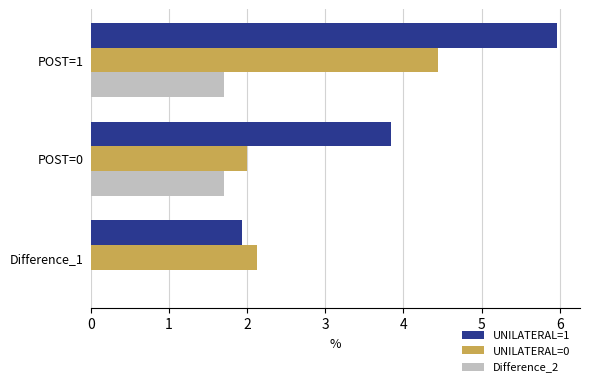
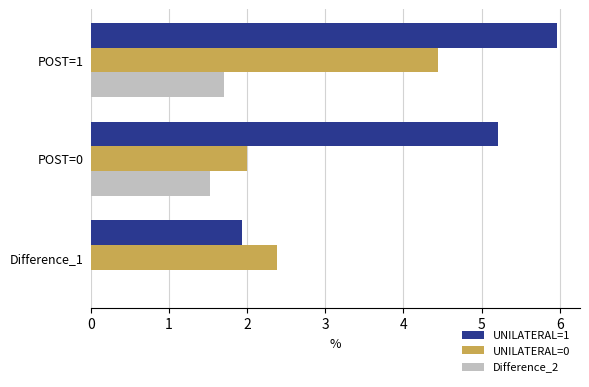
  {
    "UNILATERAL=1": {
      "POST=1": 6.0,
-     "POST=0": 3.8,
+     "POST=0": 5.2,
      "Difference_1": 1.9
    },
    "UNILATERAL=0": {
      "POST=1": 4.4,
      "POST=0": 2.0,
-     "Difference_1": 2.1
+     "Difference_1": 2.4
    },
    "Difference_2": {
      "POST=1": 1.7,
-     "POST=0": 1.7
+     "POST=0": 1.5
    }
  }
